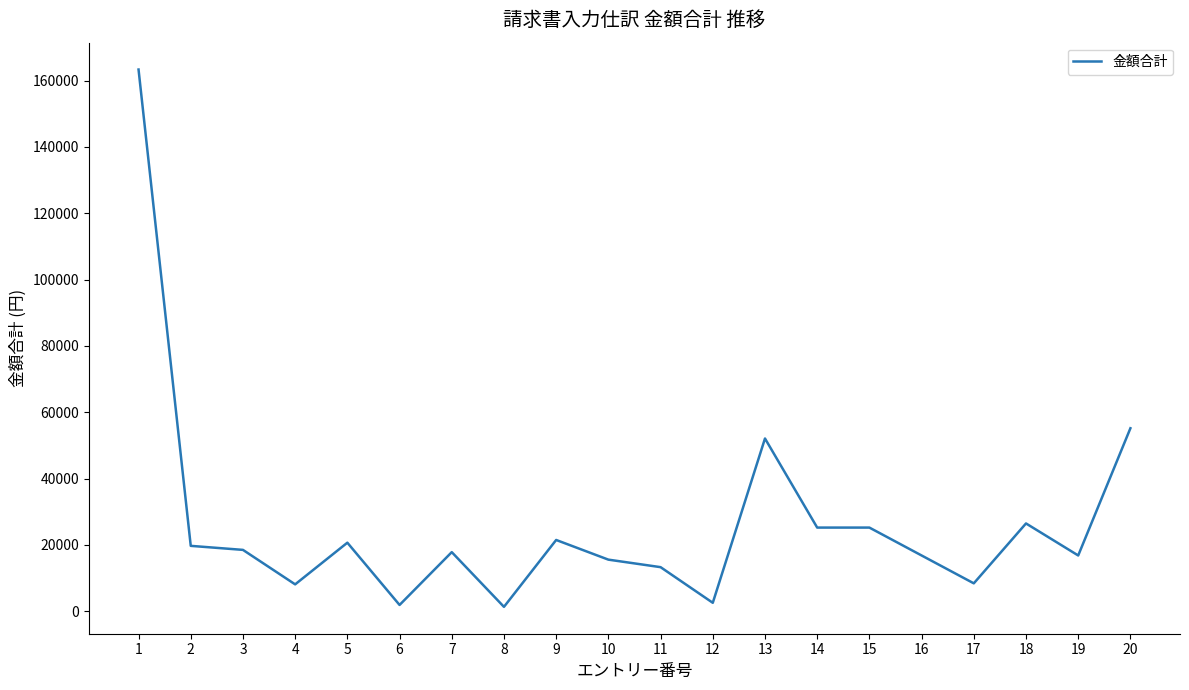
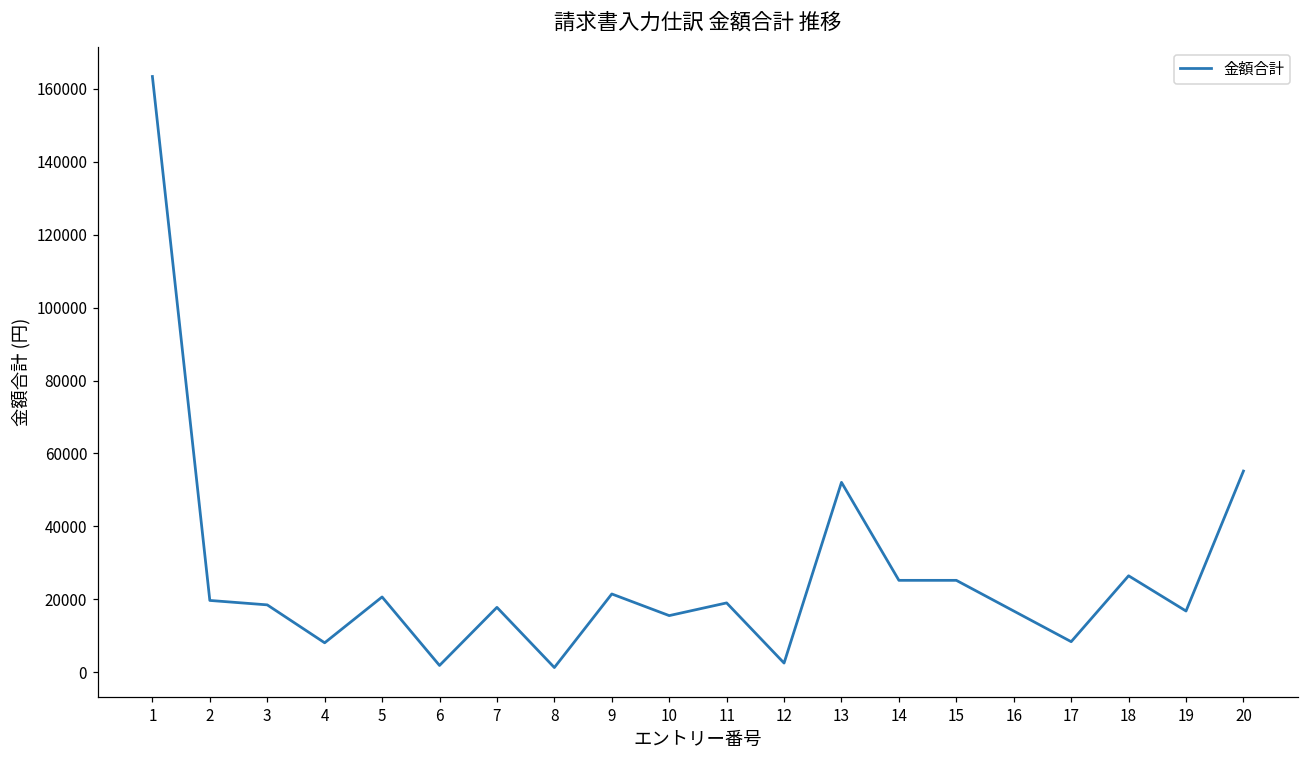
  {
    "1": 163000,
    "2": 20000,
    "3": 18000,
    "4": 8000,
    "5": 21000,
    "6": 2000,
    "7": 18000,
    "8": 1000,
    "9": 21000,
    "10": 16000,
-   "11": 13000,
+   "11": 19000,
    "12": 3000,
    "13": 52000,
    "14": 25000,
    "15": 25000,
    "16": 17000,
    "17": 8000,
    "18": 26000,
    "19": 17000,
    "20": 55000
  }
